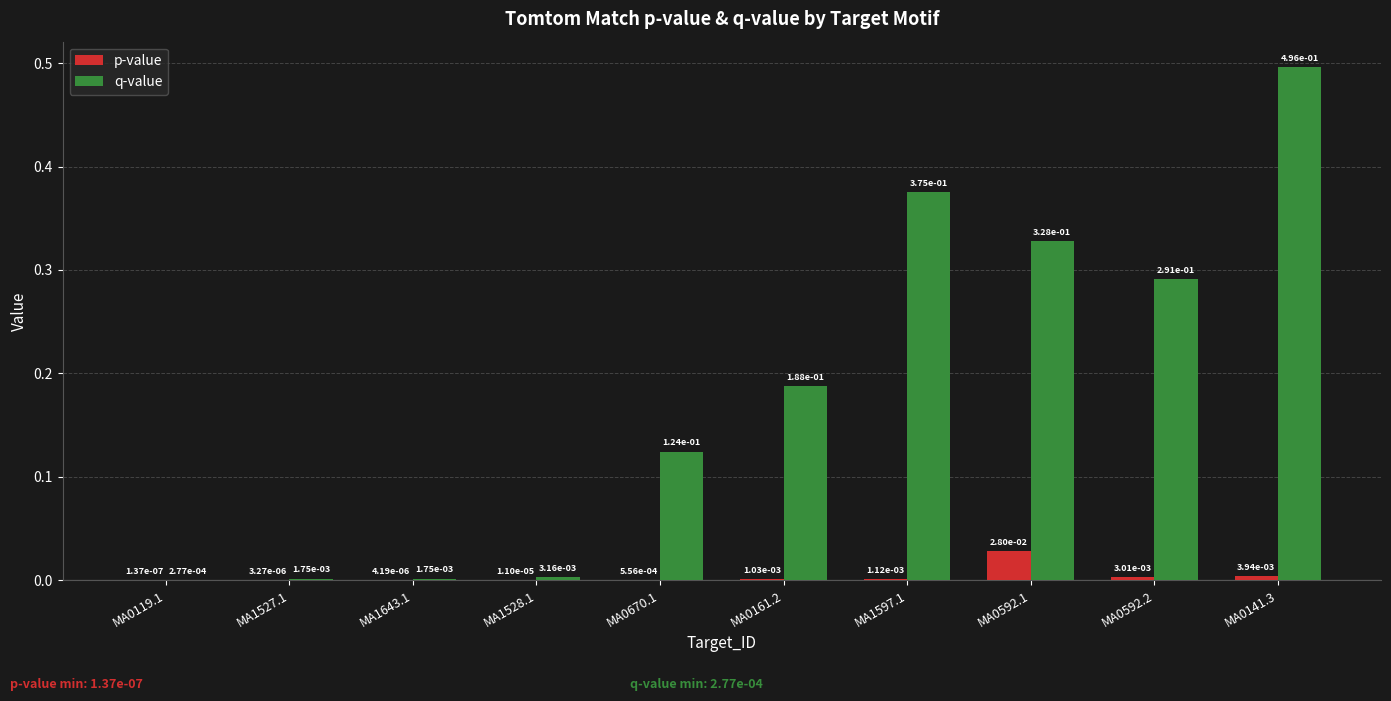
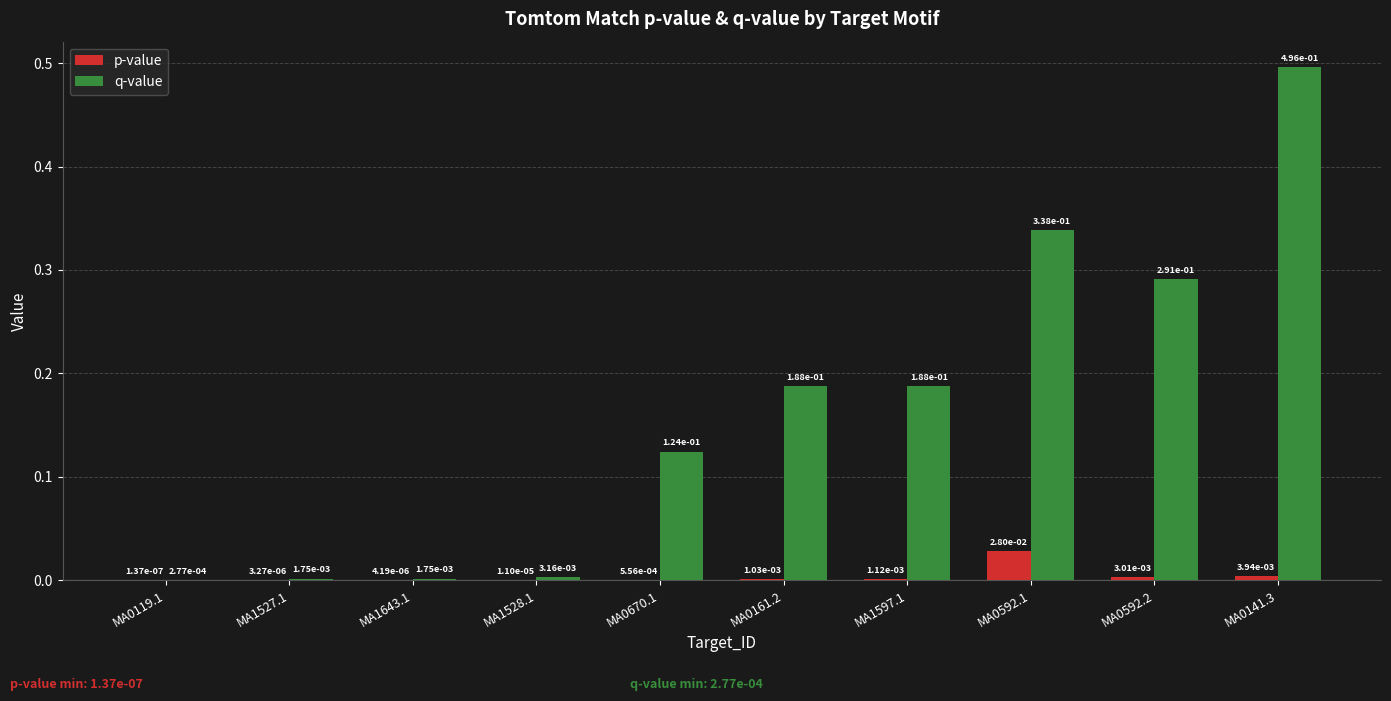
  {
    "p-value": {
      "MA0119.1": "1.37e-07",
      "MA1527.1": "3.27e-06",
      "MA1643.1": "4.19e-06",
      "MA1528.1": "1.10e-05",
      "MA0670.1": "5.56e-04",
      "MA0161.2": "1.03e-03",
      "MA1597.1": "1.12e-03",
      "MA0592.1": "2.80e-02",
      "MA0592.2": "3.01e-03",
      "MA0141.3": "3.94e-03"
    },
    "q-value": {
      "MA0119.1": "2.77e-04",
      "MA1527.1": "1.75e-03",
      "MA1643.1": "1.75e-03",
      "MA1528.1": "3.16e-03",
      "MA0670.1": "1.24e-01",
      "MA0161.2": "1.88e-01",
-     "MA1597.1": "3.75e-01",
-     "MA0592.1": "3.28e-01",
+     "MA1597.1": "1.88e-01",
+     "MA0592.1": "3.38e-01",
      "MA0592.2": "2.91e-01",
      "MA0141.3": "4.96e-01"
    }
  }
